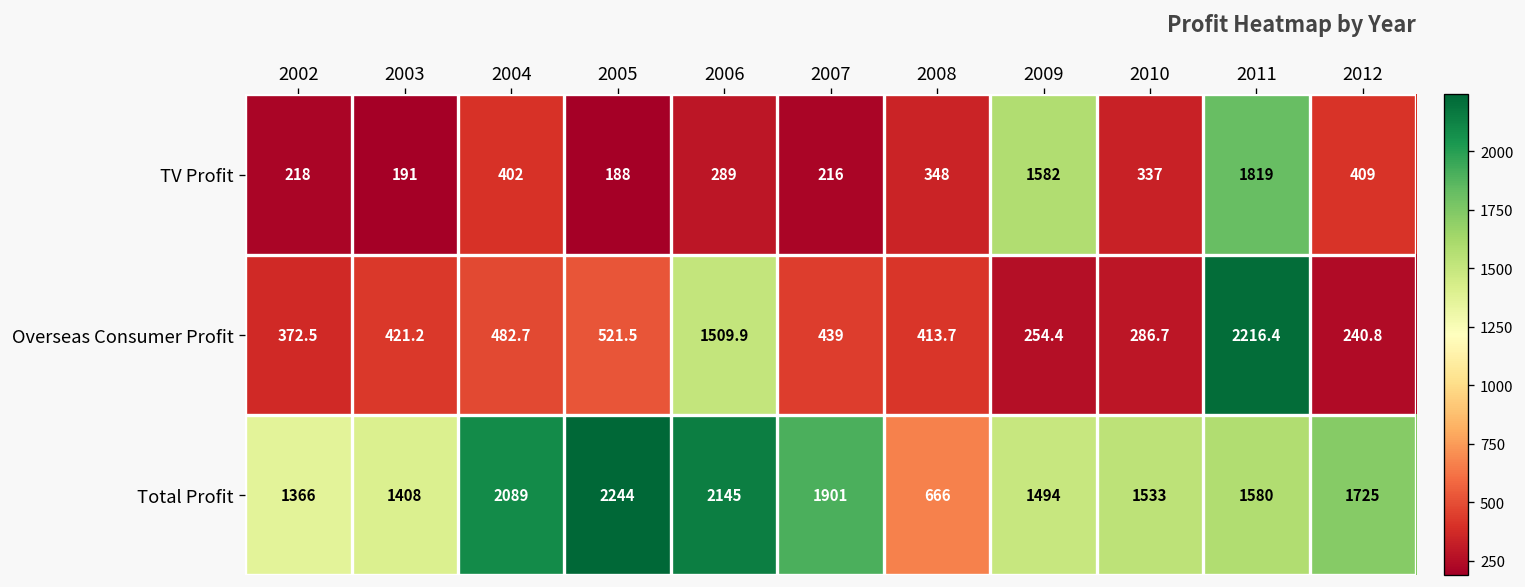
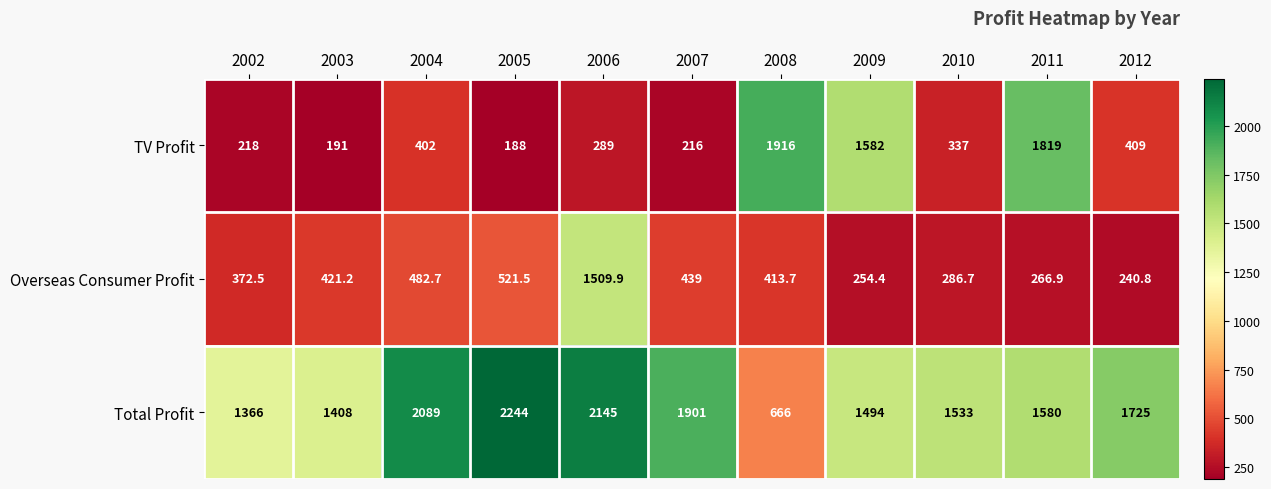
  {
    "TV Profit": {
      "2002": 218,
      "2003": 191,
      "2004": 402,
      "2005": 188,
      "2006": 289,
      "2007": 216,
-     "2008": 348,
+     "2008": 1916,
      "2009": 1582,
      "2010": 337,
      "2011": 1819,
      "2012": 409
    },
    "Overseas Consumer Profit": {
      "2002": 372.5,
      "2003": 421.2,
      "2004": 482.7,
      "2005": 521.5,
      "2006": 1509.9,
      "2007": 439,
      "2008": 413.7,
      "2009": 254.4,
      "2010": 286.7,
-     "2011": 2216.4,
+     "2011": 266.9,
      "2012": 240.8
    },
    "Total Profit": {
      "2002": 1366,
      "2003": 1408,
      "2004": 2089,
      "2005": 2244,
      "2006": 2145,
      "2007": 1901,
      "2008": 666,
      "2009": 1494,
      "2010": 1533,
      "2011": 1580,
      "2012": 1725
    }
  }
